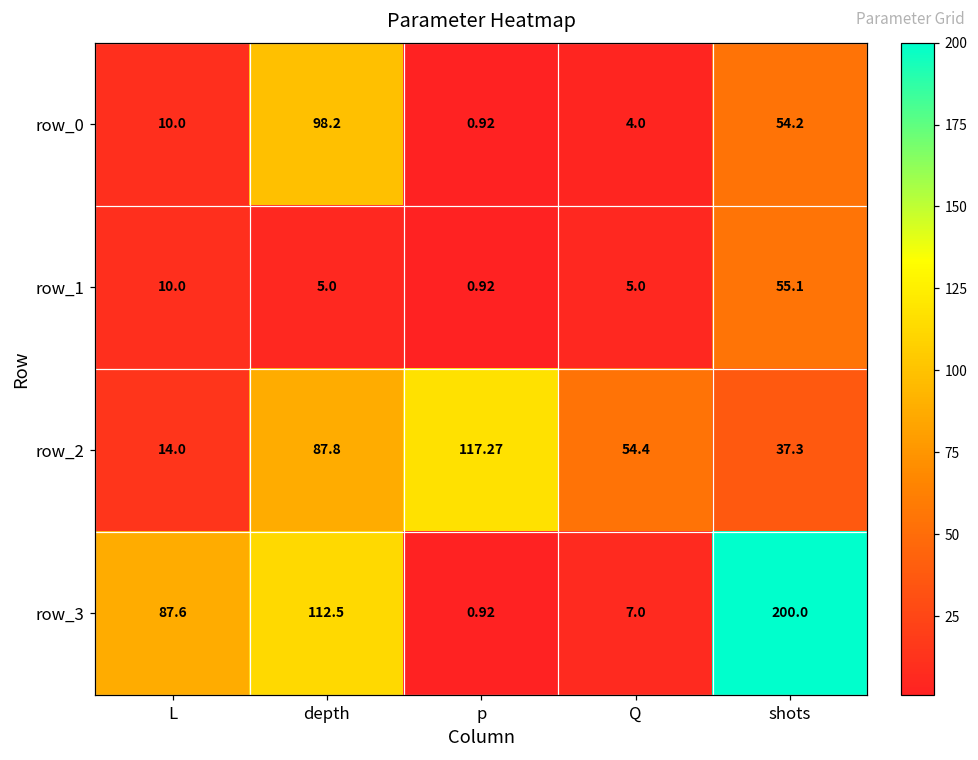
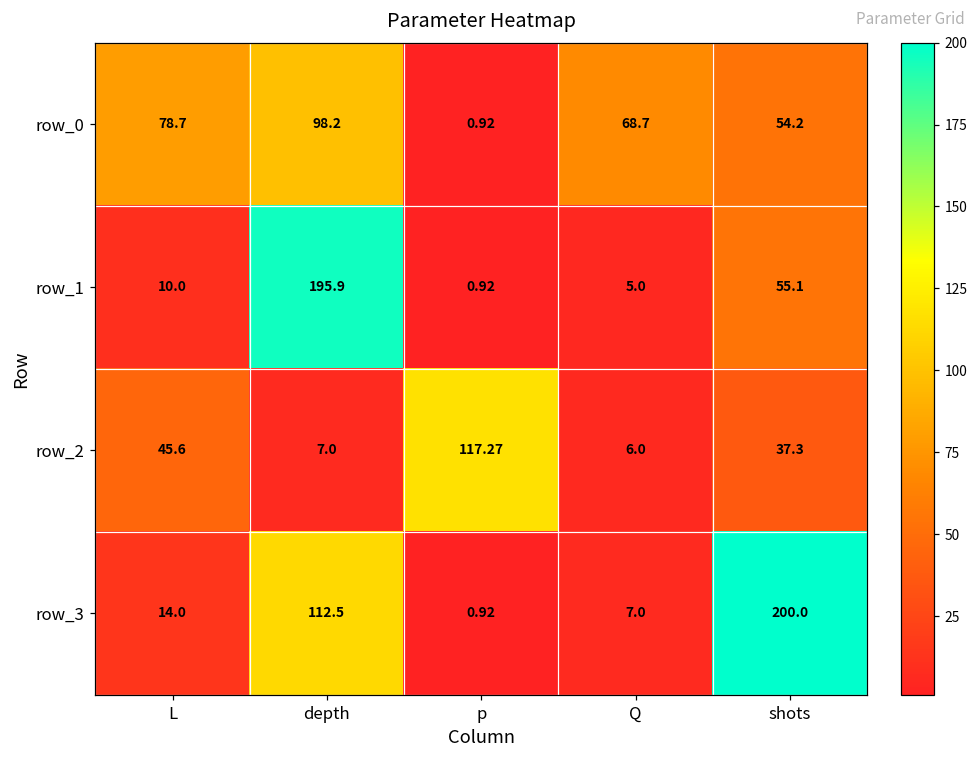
  {
    "row_0": {
-     "L": 10.0,
+     "L": 78.7,
      "depth": 98.2,
      "p": 0.92,
-     "Q": 4.0,
+     "Q": 68.7,
      "shots": 54.2
    },
    "row_1": {
      "L": 10.0,
-     "depth": 5.0,
+     "depth": 195.9,
      "p": 0.92,
      "Q": 5.0,
      "shots": 55.1
    },
    "row_2": {
-     "L": 14.0,
-     "depth": 87.8,
+     "L": 45.6,
+     "depth": 7.0,
      "p": 117.27,
-     "Q": 54.4,
+     "Q": 6.0,
      "shots": 37.3
    },
    "row_3": {
-     "L": 87.6,
+     "L": 14.0,
      "depth": 112.5,
      "p": 0.92,
      "Q": 7.0,
      "shots": 200.0
    }
  }
